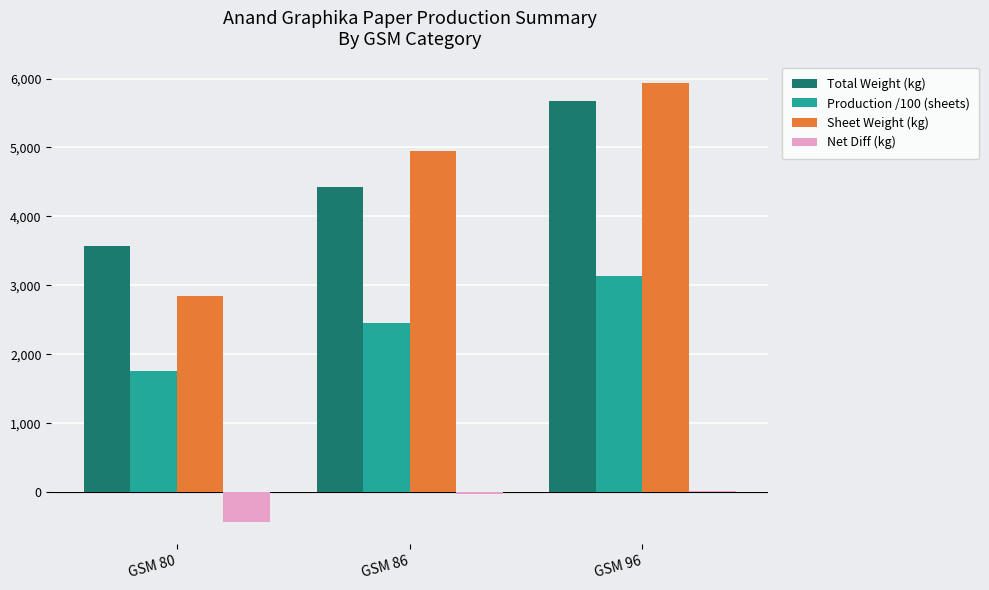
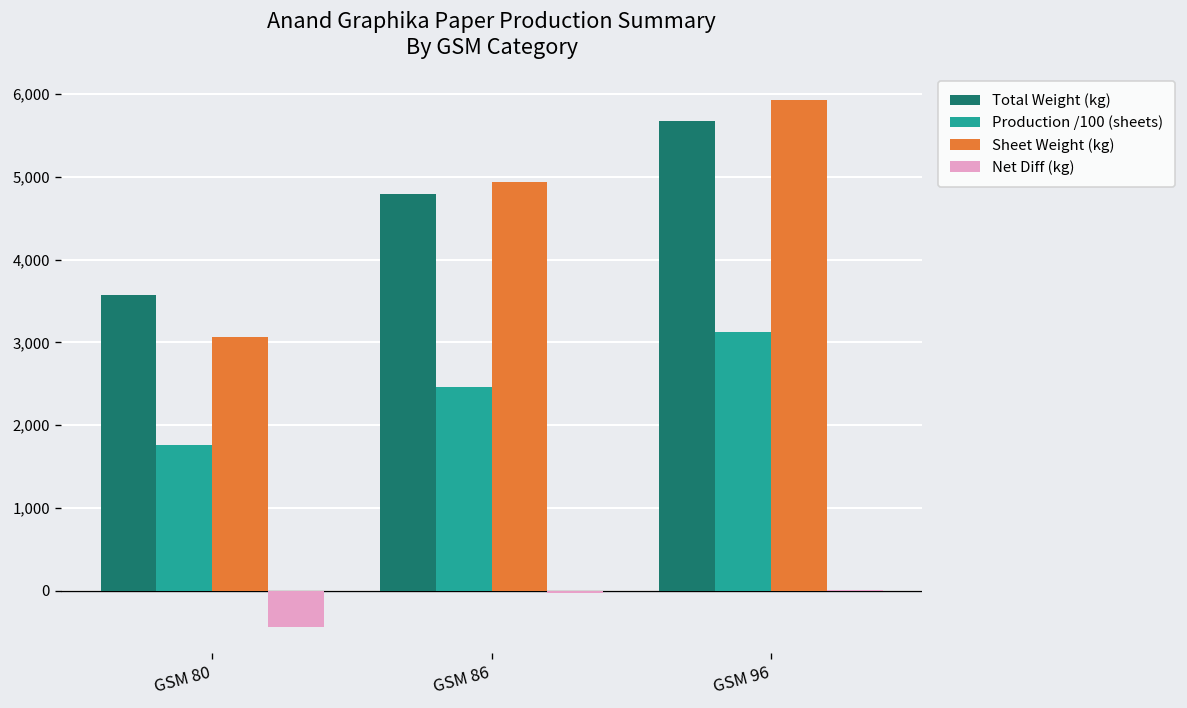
  {
    "Total Weight (kg)": {
      "GSM 80": "3,600",
-     "GSM 86": "4,400",
+     "GSM 86": "4,800",
      "GSM 96": "5,700"
    },
    "Production /100 (sheets)": {
      "GSM 80": "1,800",
      "GSM 86": "2,500",
      "GSM 96": "3,100"
    },
    "Sheet Weight (kg)": {
-     "GSM 80": "2,800",
+     "GSM 80": "3,100",
      "GSM 86": "4,900",
      "GSM 96": "5,900"
    },
    "Net Diff (kg)": {
      "GSM 80": "-400"
    }
  }
